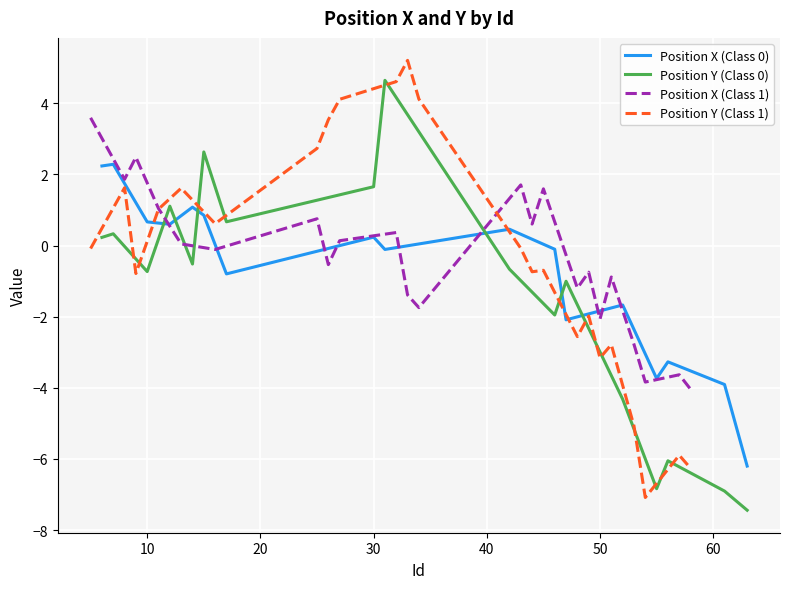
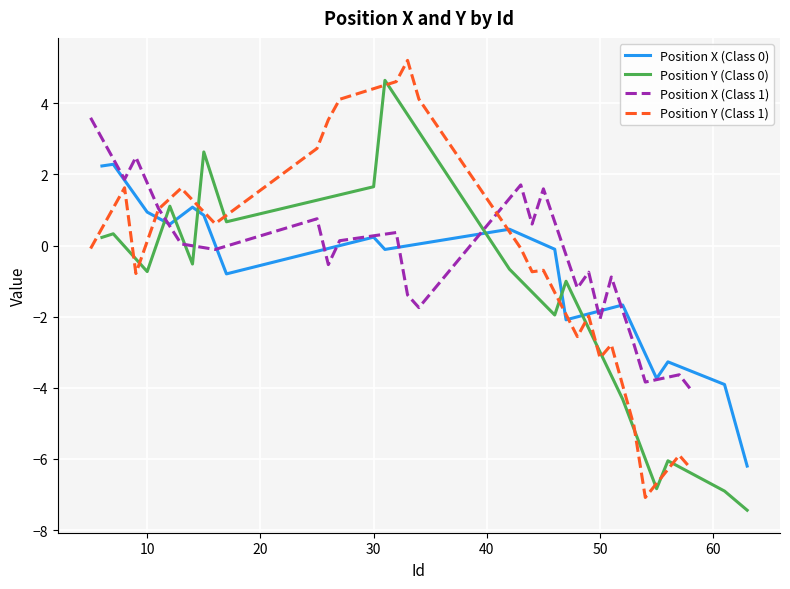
  {
    "Position X (Class 0)": {
-     "10": 0.7,
+     "10": 0.9,
      "30": 0.2
    },
    "Position Y (Class 0)": {
      "10": -0.7,
      "30": 1.7
    },
    "Position X (Class 1)": {
      "50": -2.1
    },
    "Position Y (Class 1)": {
      "50": -3.2
    }
  }
